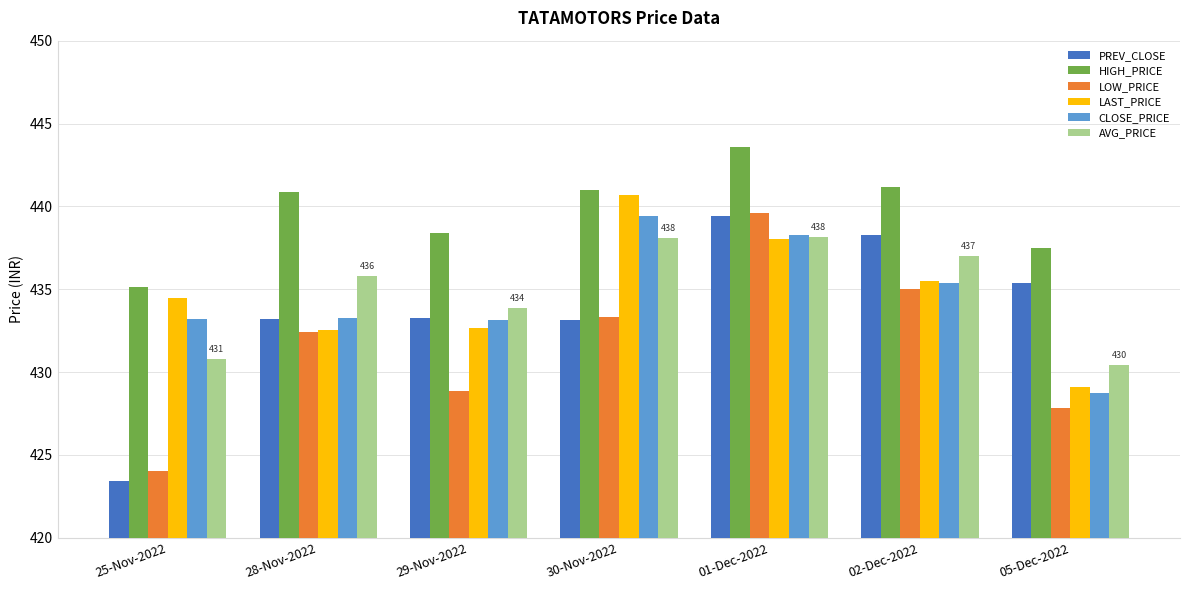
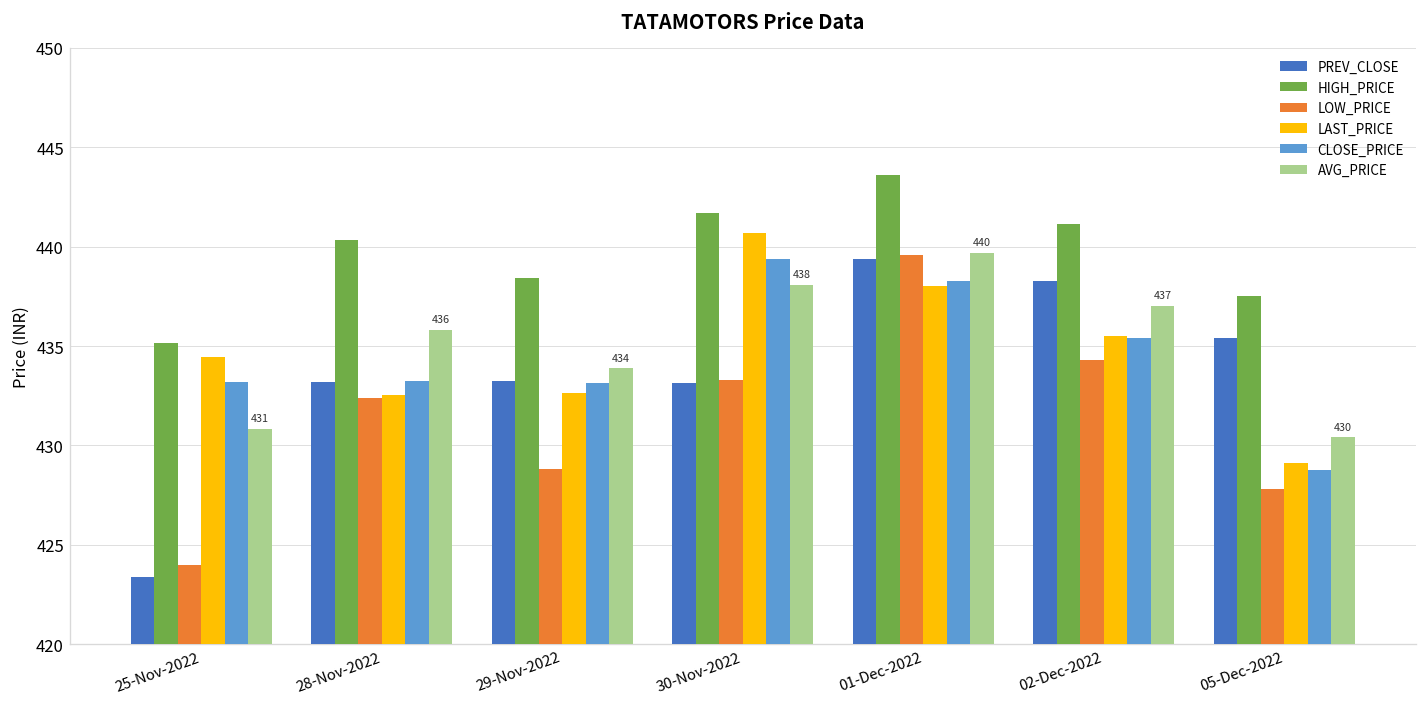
  {
    "HIGH_PRICE": {
      "25-Nov-2022": 435.2,
-     "28-Nov-2022": 440.9,
+     "28-Nov-2022": 440.4,
      "29-Nov-2022": 438.4,
-     "30-Nov-2022": 441.0,
+     "30-Nov-2022": 441.7,
      "01-Dec-2022": 443.6,
      "02-Dec-2022": 441.2,
      "05-Dec-2022": 437.5
    },
    "LOW_PRICE": {
      "25-Nov-2022": 424.0,
      "28-Nov-2022": 432.4,
      "29-Nov-2022": 428.8,
      "30-Nov-2022": 433.3,
      "01-Dec-2022": 439.6,
-     "02-Dec-2022": 435.0,
+     "02-Dec-2022": 434.3,
      "05-Dec-2022": 427.8
    },
    "LAST_PRICE": {
      "25-Nov-2022": 434.5,
      "28-Nov-2022": 432.6,
      "29-Nov-2022": 432.7,
      "30-Nov-2022": 440.7,
      "01-Dec-2022": 438.0,
      "02-Dec-2022": 435.5,
      "05-Dec-2022": 429.1
    },
    "AVG_PRICE": {
      "25-Nov-2022": 431,
      "28-Nov-2022": 436,
      "29-Nov-2022": 434,
      "30-Nov-2022": 438,
-     "01-Dec-2022": 438,
+     "01-Dec-2022": 440,
      "02-Dec-2022": 437,
      "05-Dec-2022": 430
    }
  }
